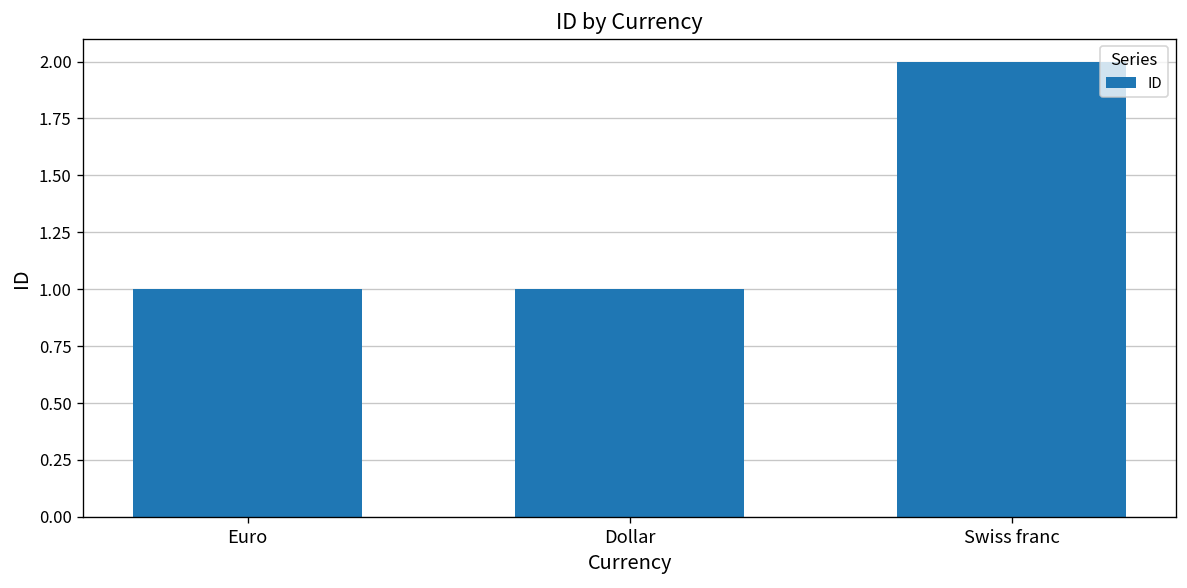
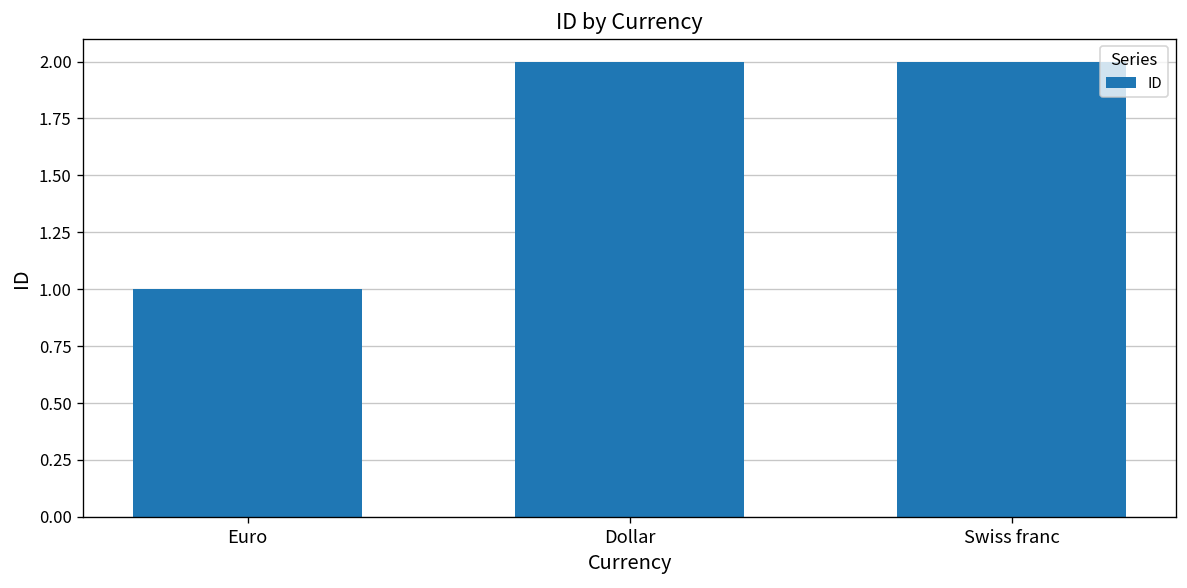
  {
    "Euro": 1,
-   "Dollar": 1,
+   "Dollar": 2,
    "Swiss franc": 2
  }
